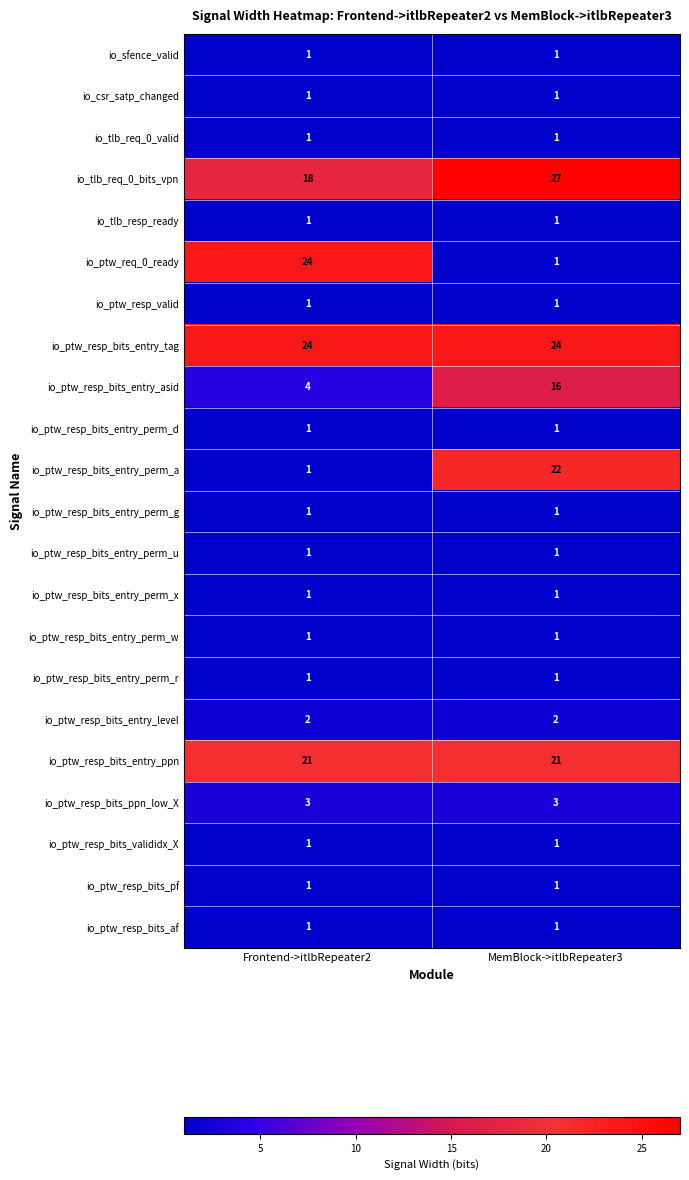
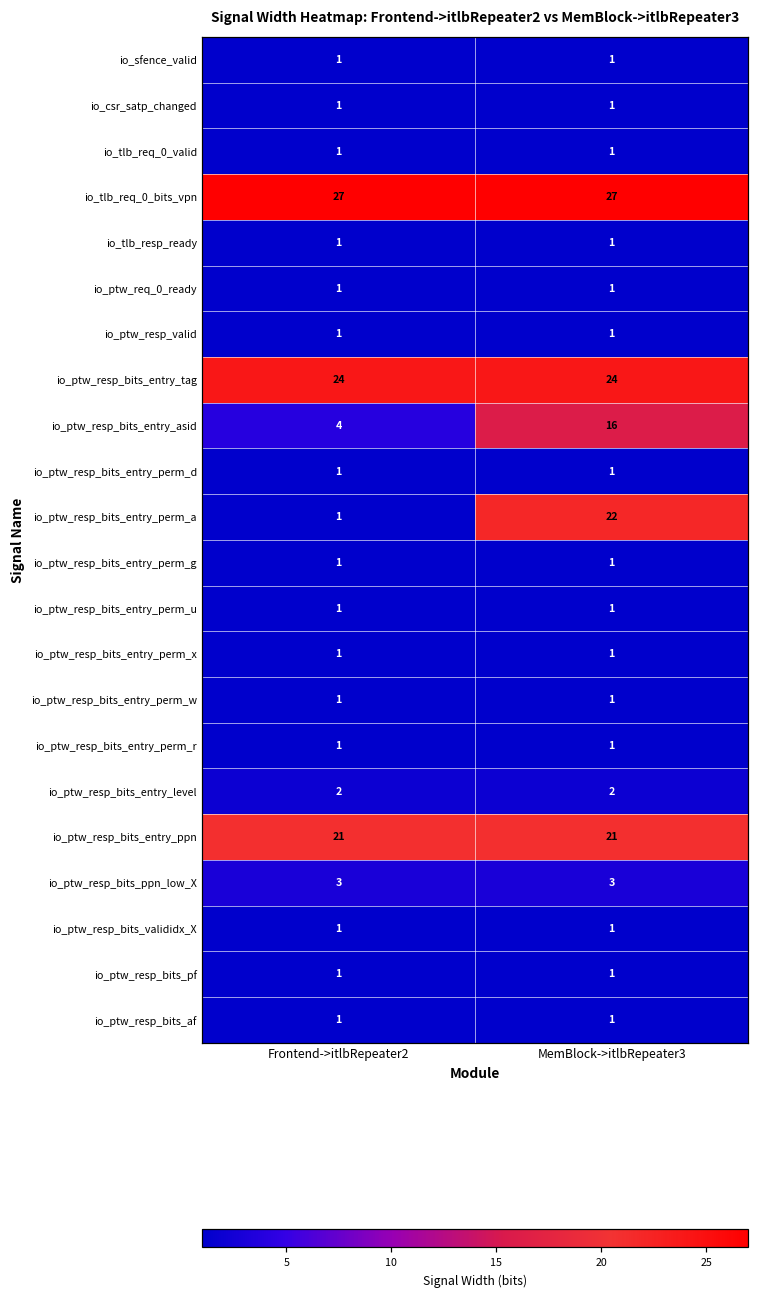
  {
    "io_sfence_valid": {
      "Frontend->itlbRepeater2": 1,
      "MemBlock->itlbRepeater3": 1
    },
    "io_csr_satp_changed": {
      "Frontend->itlbRepeater2": 1,
      "MemBlock->itlbRepeater3": 1
    },
    "io_tlb_req_0_valid": {
      "Frontend->itlbRepeater2": 1,
      "MemBlock->itlbRepeater3": 1
    },
    "io_tlb_req_0_bits_vpn": {
-     "Frontend->itlbRepeater2": 18,
+     "Frontend->itlbRepeater2": 27,
      "MemBlock->itlbRepeater3": 27
    },
    "io_tlb_resp_ready": {
      "Frontend->itlbRepeater2": 1,
      "MemBlock->itlbRepeater3": 1
    },
    "io_ptw_req_0_ready": {
-     "Frontend->itlbRepeater2": 24,
+     "Frontend->itlbRepeater2": 1,
      "MemBlock->itlbRepeater3": 1
    },
    "io_ptw_resp_valid": {
      "Frontend->itlbRepeater2": 1,
      "MemBlock->itlbRepeater3": 1
    },
    "io_ptw_resp_bits_entry_tag": {
      "Frontend->itlbRepeater2": 24,
      "MemBlock->itlbRepeater3": 24
    },
    "io_ptw_resp_bits_entry_asid": {
      "Frontend->itlbRepeater2": 4,
      "MemBlock->itlbRepeater3": 16
    },
    "io_ptw_resp_bits_entry_perm_d": {
      "Frontend->itlbRepeater2": 1,
      "MemBlock->itlbRepeater3": 1
    },
    "io_ptw_resp_bits_entry_perm_a": {
      "Frontend->itlbRepeater2": 1,
      "MemBlock->itlbRepeater3": 22
    },
    "io_ptw_resp_bits_entry_perm_g": {
      "Frontend->itlbRepeater2": 1,
      "MemBlock->itlbRepeater3": 1
    },
    "io_ptw_resp_bits_entry_perm_u": {
      "Frontend->itlbRepeater2": 1,
      "MemBlock->itlbRepeater3": 1
    },
    "io_ptw_resp_bits_entry_perm_x": {
      "Frontend->itlbRepeater2": 1,
      "MemBlock->itlbRepeater3": 1
    },
    "io_ptw_resp_bits_entry_perm_w": {
      "Frontend->itlbRepeater2": 1,
      "MemBlock->itlbRepeater3": 1
    },
    "io_ptw_resp_bits_entry_perm_r": {
      "Frontend->itlbRepeater2": 1,
      "MemBlock->itlbRepeater3": 1
    },
    "io_ptw_resp_bits_entry_level": {
      "Frontend->itlbRepeater2": 2,
      "MemBlock->itlbRepeater3": 2
    },
    "io_ptw_resp_bits_entry_ppn": {
      "Frontend->itlbRepeater2": 21,
      "MemBlock->itlbRepeater3": 21
    },
    "io_ptw_resp_bits_ppn_low_X": {
      "Frontend->itlbRepeater2": 3,
      "MemBlock->itlbRepeater3": 3
    },
    "io_ptw_resp_bits_valididx_X": {
      "Frontend->itlbRepeater2": 1,
      "MemBlock->itlbRepeater3": 1
    },
    "io_ptw_resp_bits_pf": {
      "Frontend->itlbRepeater2": 1,
      "MemBlock->itlbRepeater3": 1
    },
    "io_ptw_resp_bits_af": {
      "Frontend->itlbRepeater2": 1,
      "MemBlock->itlbRepeater3": 1
    }
  }
